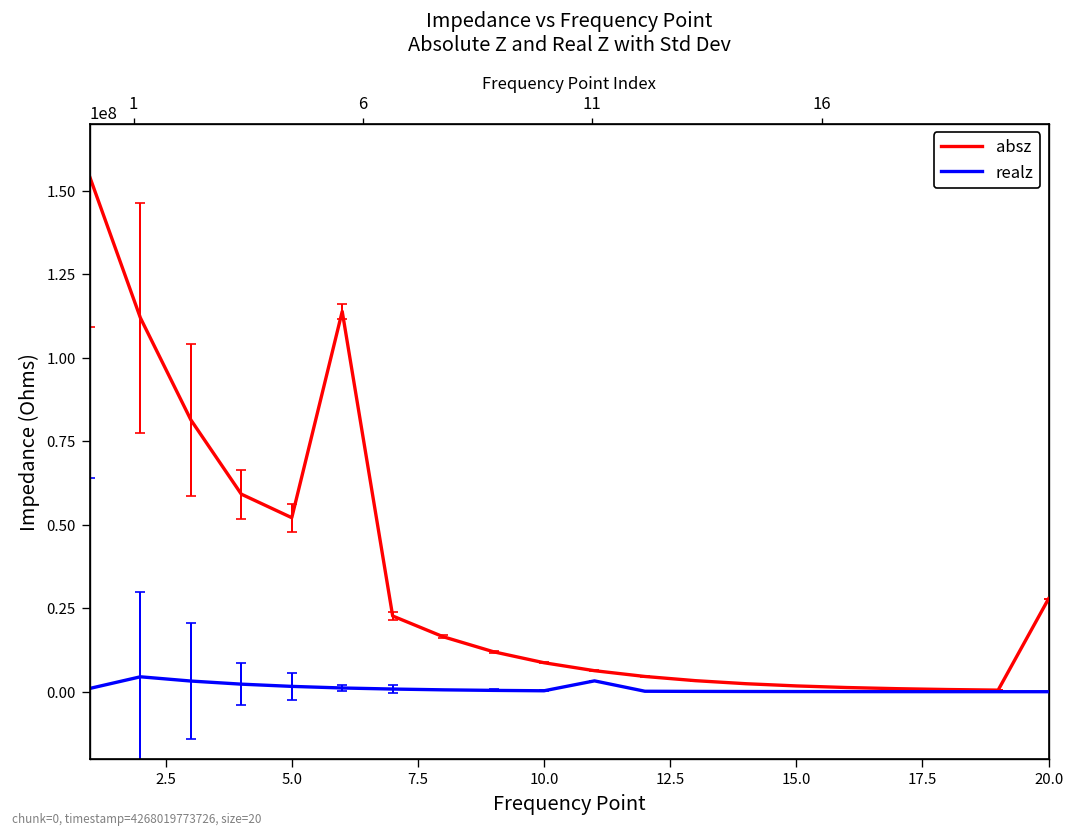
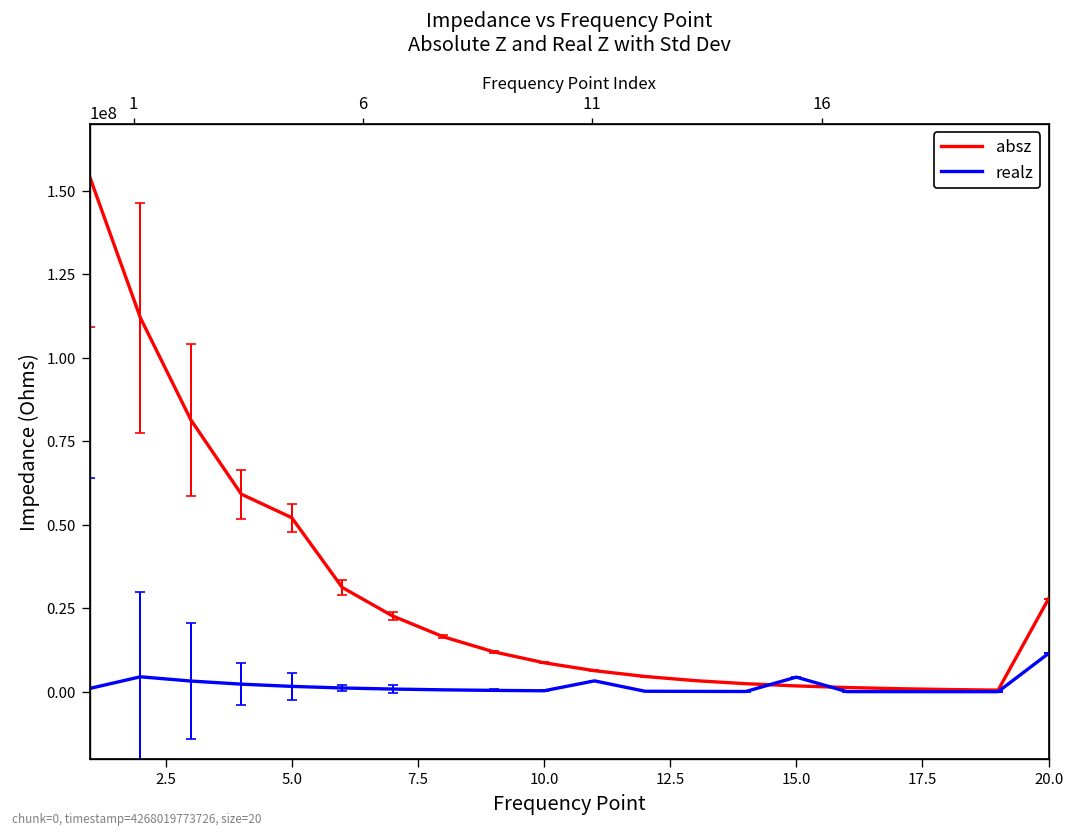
  {
    "absz": {
      "1": 154000000,
      "5.0": 52000000,
-     "6": 114000000
+     "6": 31000000
    },
    "realz": {
      "1": 1000000,
      "5.0": 2000000,
-     "15.0": 0,
-     "20.0": 0
+     "15.0": 4000000,
+     "20.0": 11000000
    }
  }
